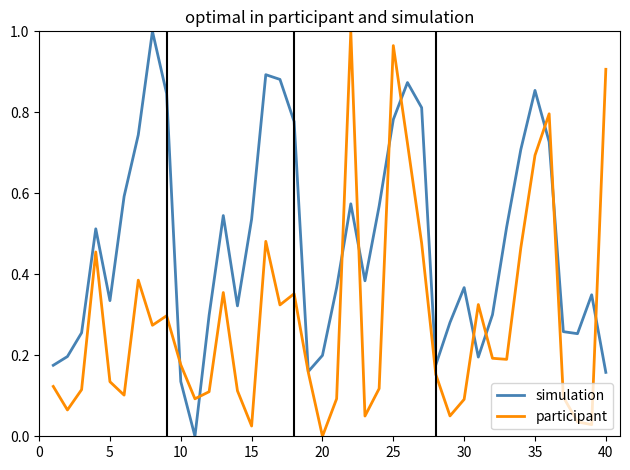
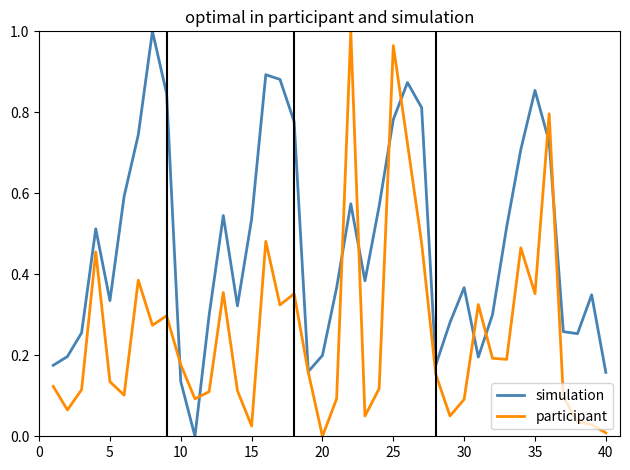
  {
    "simulation": {
      "5": 0.33,
      "10": 0.14,
      "15": 0.54,
      "20": 0.20,
      "25": 0.78,
      "30": 0.37,
      "35": 0.85,
      "40": 0.16
    },
    "participant": {
      "5": 0.13,
      "10": 0.18,
      "15": 0.03,
      "20": 0.00,
      "25": 0.96,
      "30": 0.09,
-     "35": 0.69,
-     "40": 0.91
+     "35": 0.35,
+     "40": 0.01
    }
  }
